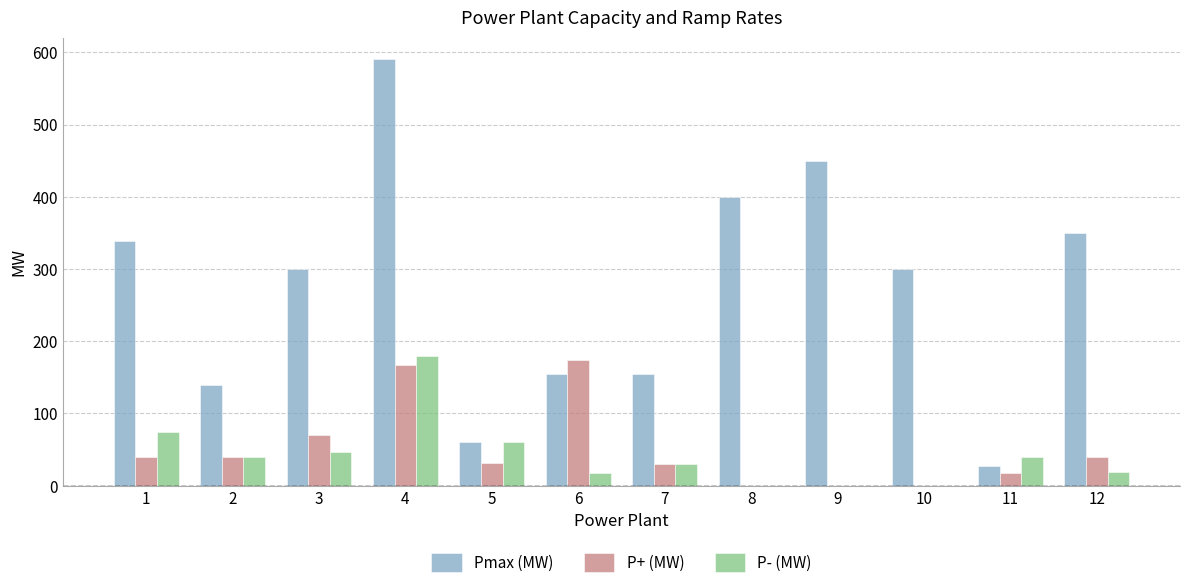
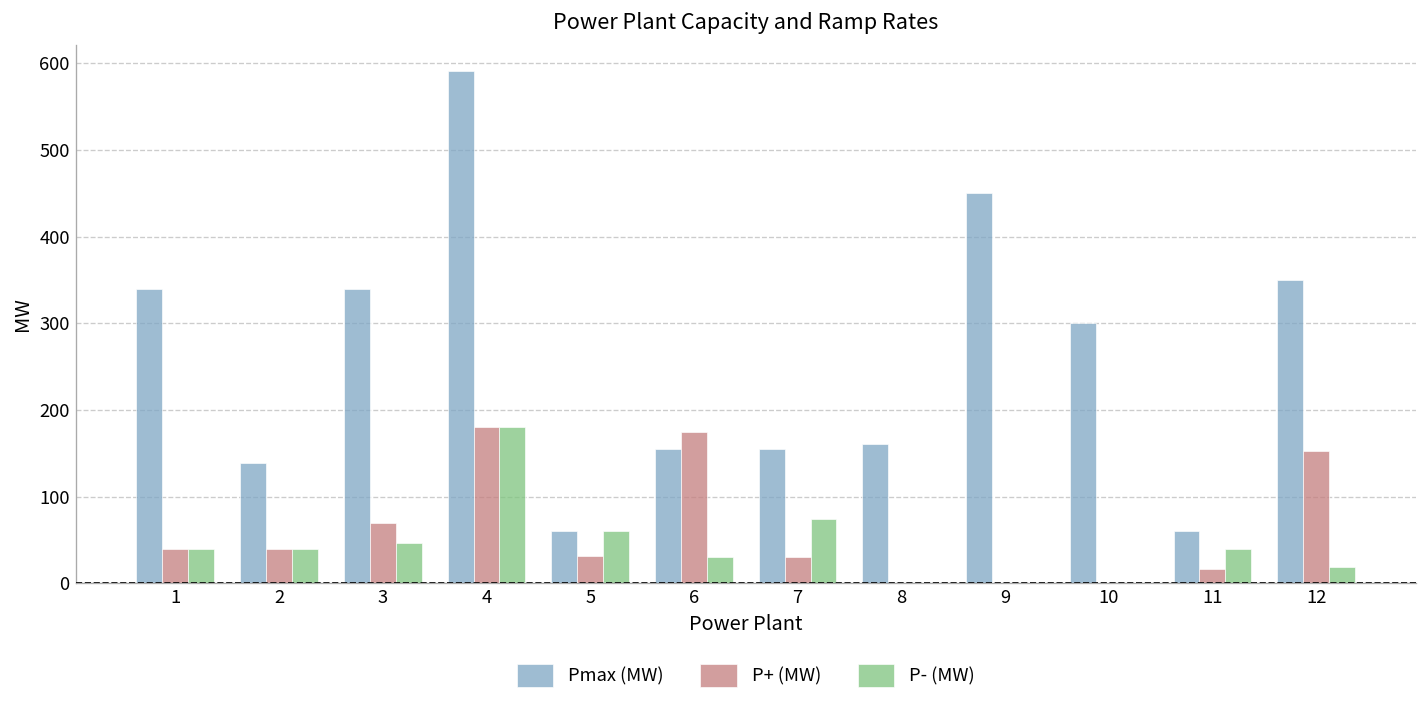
  {
    "Pmax (MW)": {
      "1": 340,
      "2": 140,
-     "3": 300,
+     "3": 340,
      "4": 590,
      "5": 60,
      "6": 160,
      "7": 160,
-     "8": 400,
+     "8": 160,
      "9": 450,
      "10": 300,
-     "11": 30,
+     "11": 60,
      "12": 350
    },
    "P+ (MW)": {
      "1": 40,
      "2": 40,
      "3": 70,
-     "4": 170,
+     "4": 180,
      "5": 30,
      "6": 170,
      "7": 30,
      "8": 0,
      "9": 0,
      "10": 0,
      "11": 20,
-     "12": 40
+     "12": 150
    },
    "P- (MW)": {
-     "1": 70,
+     "1": 40,
      "2": 40,
      "3": 50,
      "4": 180,
      "5": 60,
-     "6": 20,
-     "7": 30,
+     "6": 30,
+     "7": 70,
      "8": 0,
      "9": 0,
      "10": 0,
      "11": 40,
      "12": 20
    }
  }
